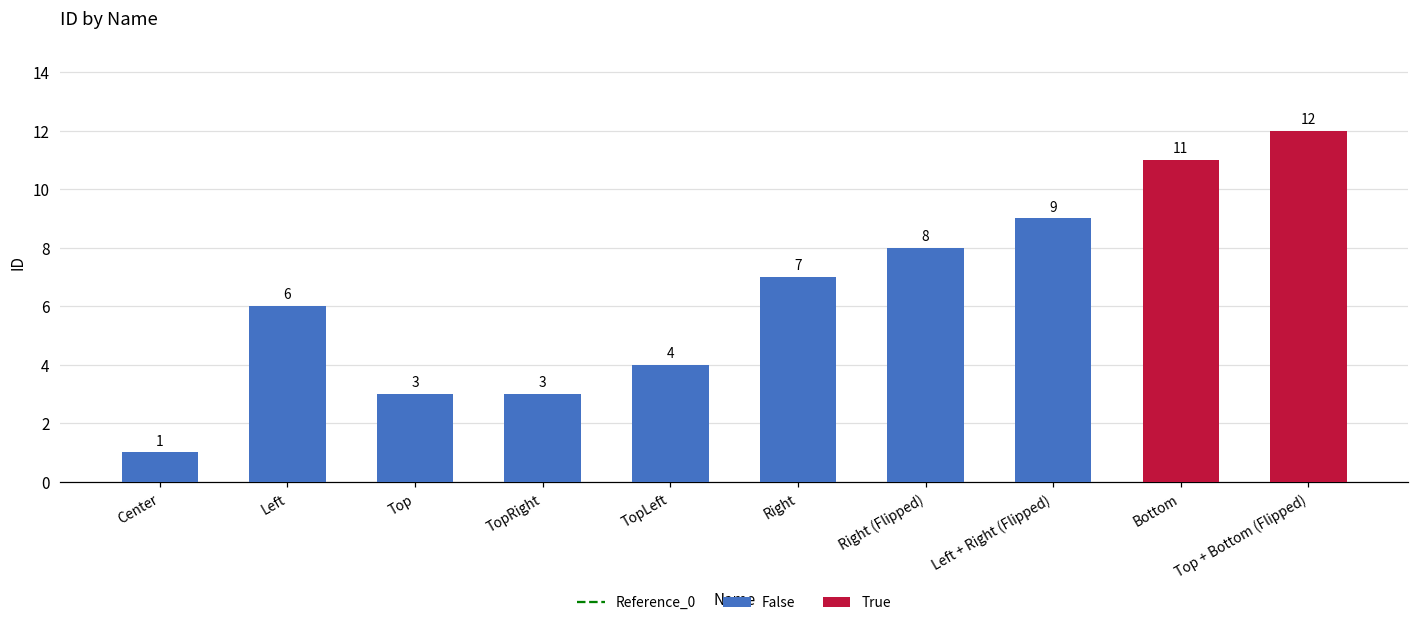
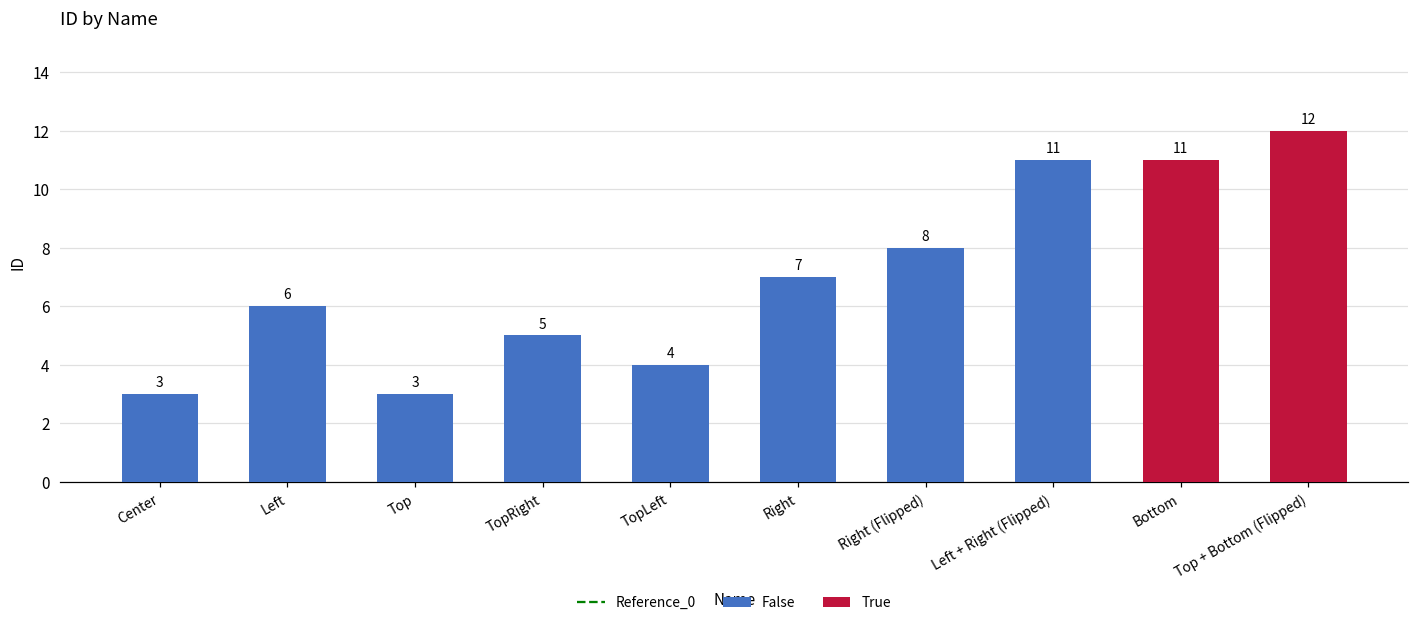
  {
-   "Center": 1,
+   "Center": 3,
    "Left": 6,
    "Top": 3,
-   "TopRight": 3,
+   "TopRight": 5,
    "TopLeft": 4,
    "Right": 7,
    "Right (Flipped)": 8,
-   "Left + Right (Flipped)": 9,
+   "Left + Right (Flipped)": 11,
    "Bottom": 11,
    "Top + Bottom (Flipped)": 12
  }
